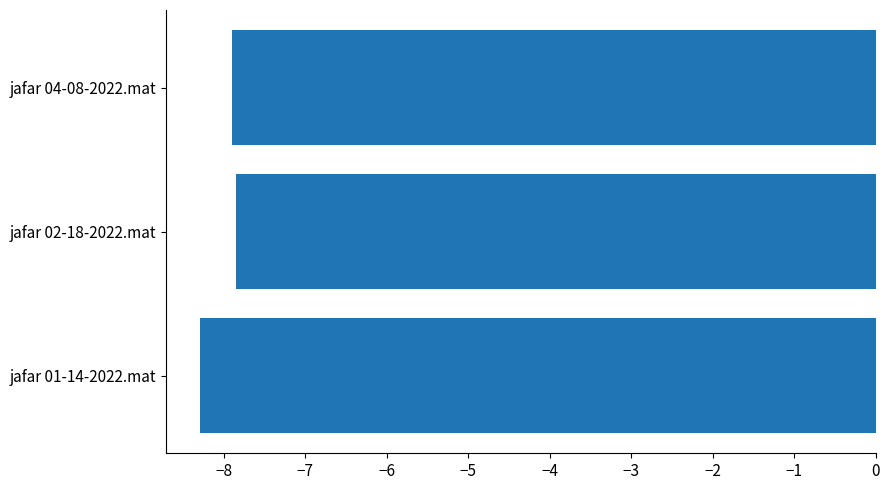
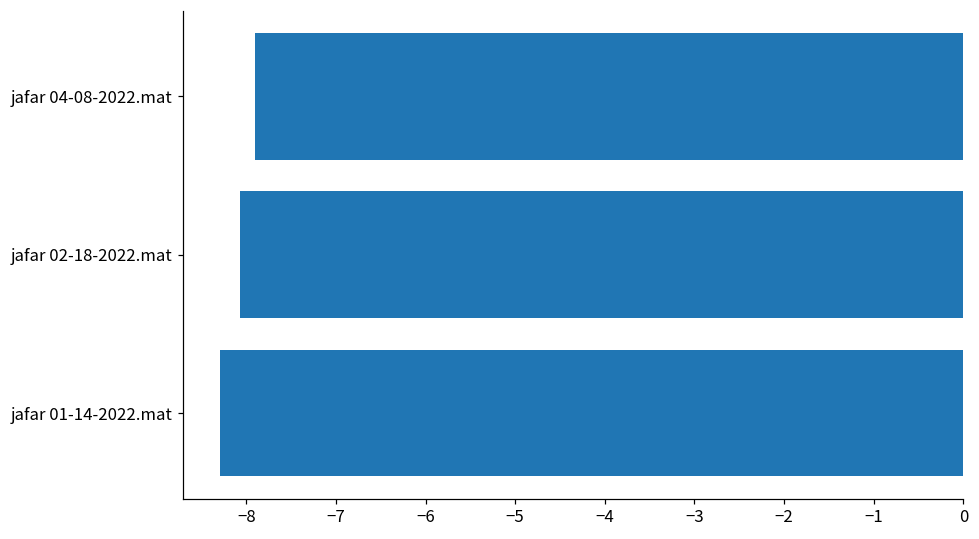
  {
    "jafar 04-08-2022.mat": -7.9,
-   "jafar 02-18-2022.mat": -7.8,
+   "jafar 02-18-2022.mat": -8.1,
    "jafar 01-14-2022.mat": -8.3
  }
